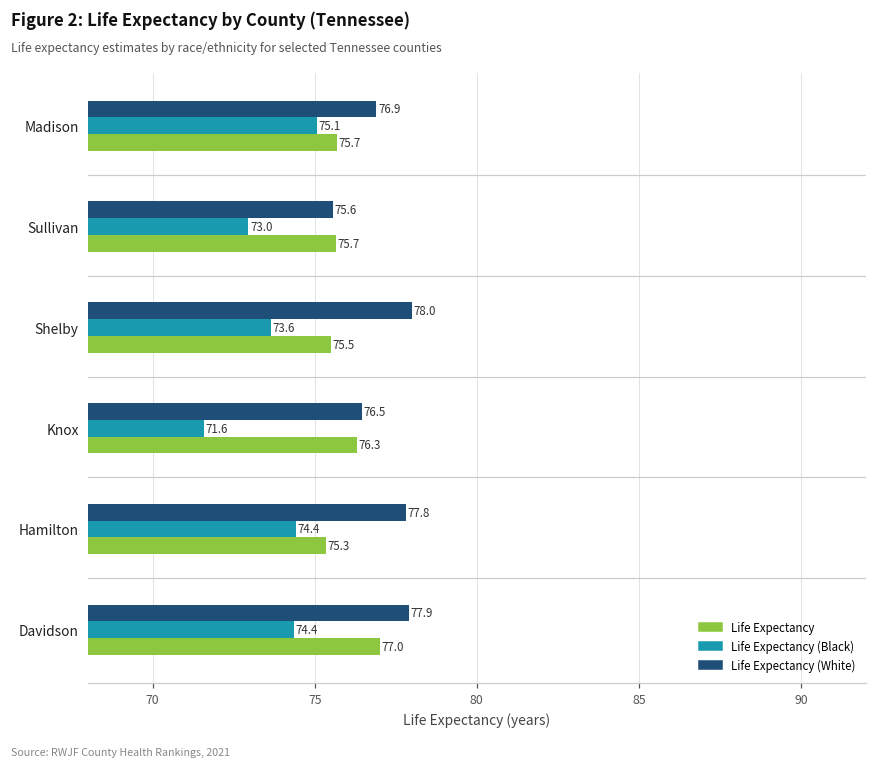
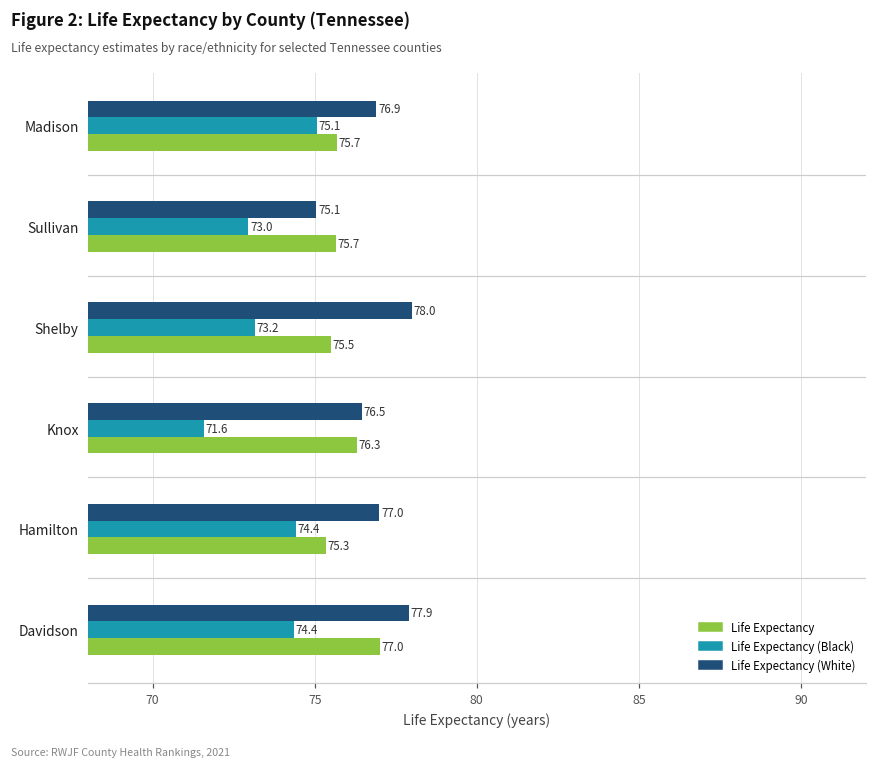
  {
    "Life Expectancy": {
      "Madison": 75.7,
      "Sullivan": 75.7,
      "Shelby": 75.5,
      "Knox": 76.3,
      "Hamilton": 75.3,
      "Davidson": 77.0
    },
    "Life Expectancy (Black)": {
      "Madison": 75.1,
      "Sullivan": 73.0,
-     "Shelby": 73.6,
+     "Shelby": 73.2,
      "Knox": 71.6,
      "Hamilton": 74.4,
      "Davidson": 74.4
    },
    "Life Expectancy (White)": {
      "Madison": 76.9,
-     "Sullivan": 75.6,
+     "Sullivan": 75.1,
      "Shelby": 78.0,
      "Knox": 76.5,
-     "Hamilton": 77.8,
+     "Hamilton": 77.0,
      "Davidson": 77.9
    }
  }
